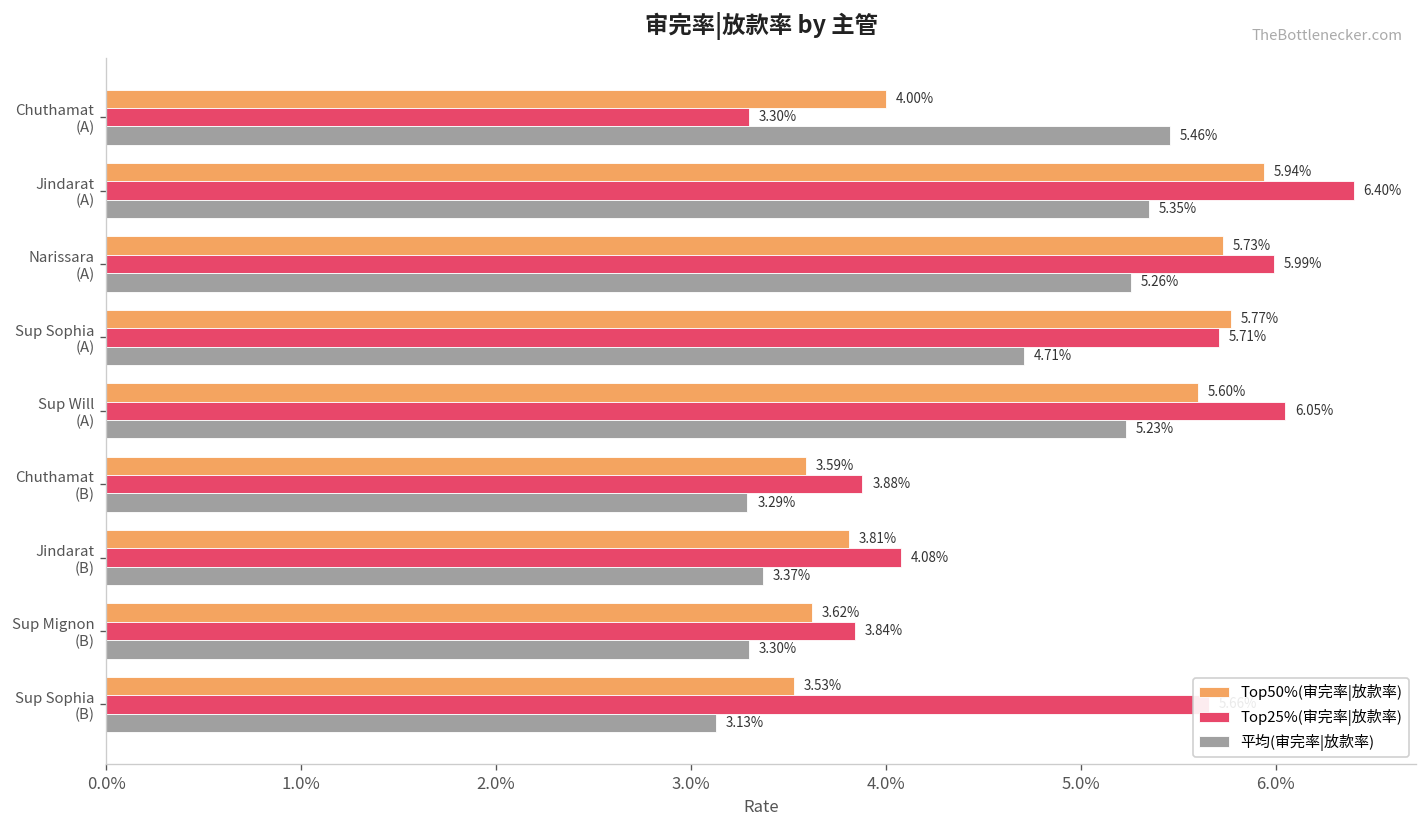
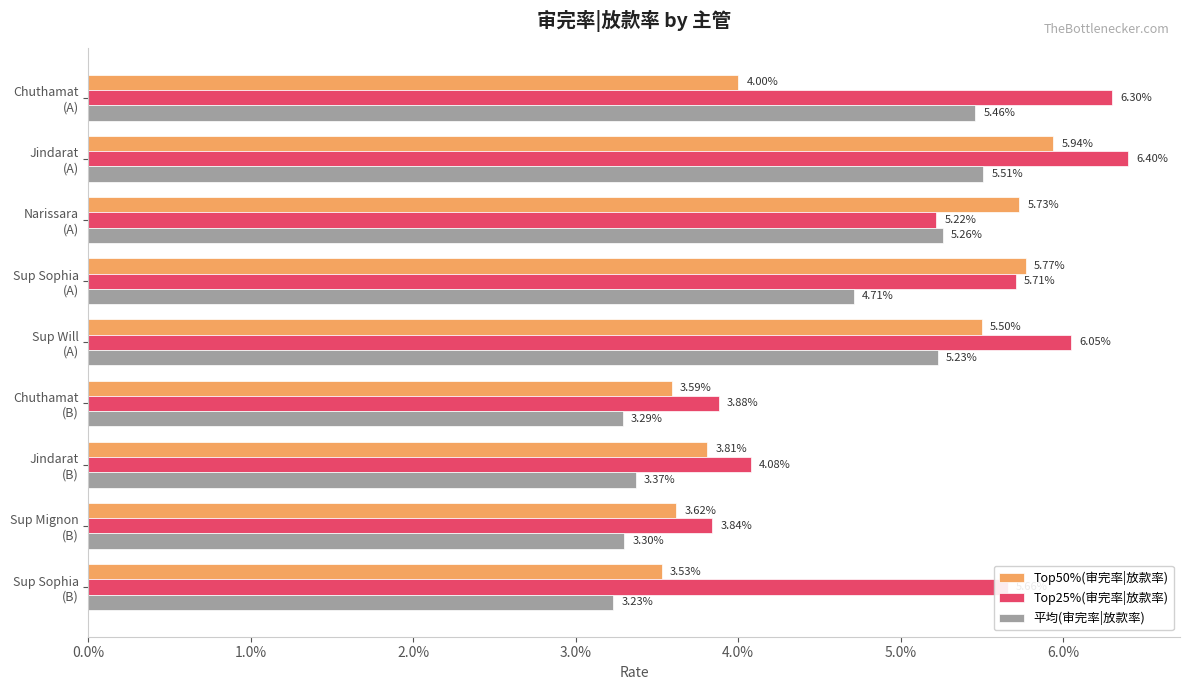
  {
    "Top50%(审完率|放款率)": {
      "Chuthamat (A)": "4.00%",
      "Jindarat (A)": "5.94%",
      "Narissara (A)": "5.73%",
      "Sup Sophia (A)": "5.77%",
-     "Sup Will (A)": "5.60%",
+     "Sup Will (A)": "5.50%",
      "Chuthamat (B)": "3.59%",
      "Jindarat (B)": "3.81%",
      "Sup Mignon (B)": "3.62%",
      "Sup Sophia (B)": "3.53%"
    },
    "Top25%(审完率|放款率)": {
-     "Chuthamat (A)": "3.30%",
+     "Chuthamat (A)": "6.30%",
      "Jindarat (A)": "6.40%",
-     "Narissara (A)": "5.99%",
+     "Narissara (A)": "5.22%",
      "Sup Sophia (A)": "5.71%",
      "Sup Will (A)": "6.05%",
      "Chuthamat (B)": "3.88%",
      "Jindarat (B)": "4.08%",
      "Sup Mignon (B)": "3.84%"
    },
    "平均(审完率|放款率)": {
      "Chuthamat (A)": "5.46%",
-     "Jindarat (A)": "5.35%",
+     "Jindarat (A)": "5.51%",
      "Narissara (A)": "5.26%",
      "Sup Sophia (A)": "4.71%",
      "Sup Will (A)": "5.23%",
      "Chuthamat (B)": "3.29%",
      "Jindarat (B)": "3.37%",
      "Sup Mignon (B)": "3.30%",
-     "Sup Sophia (B)": "3.13%"
+     "Sup Sophia (B)": "3.23%"
    }
  }
